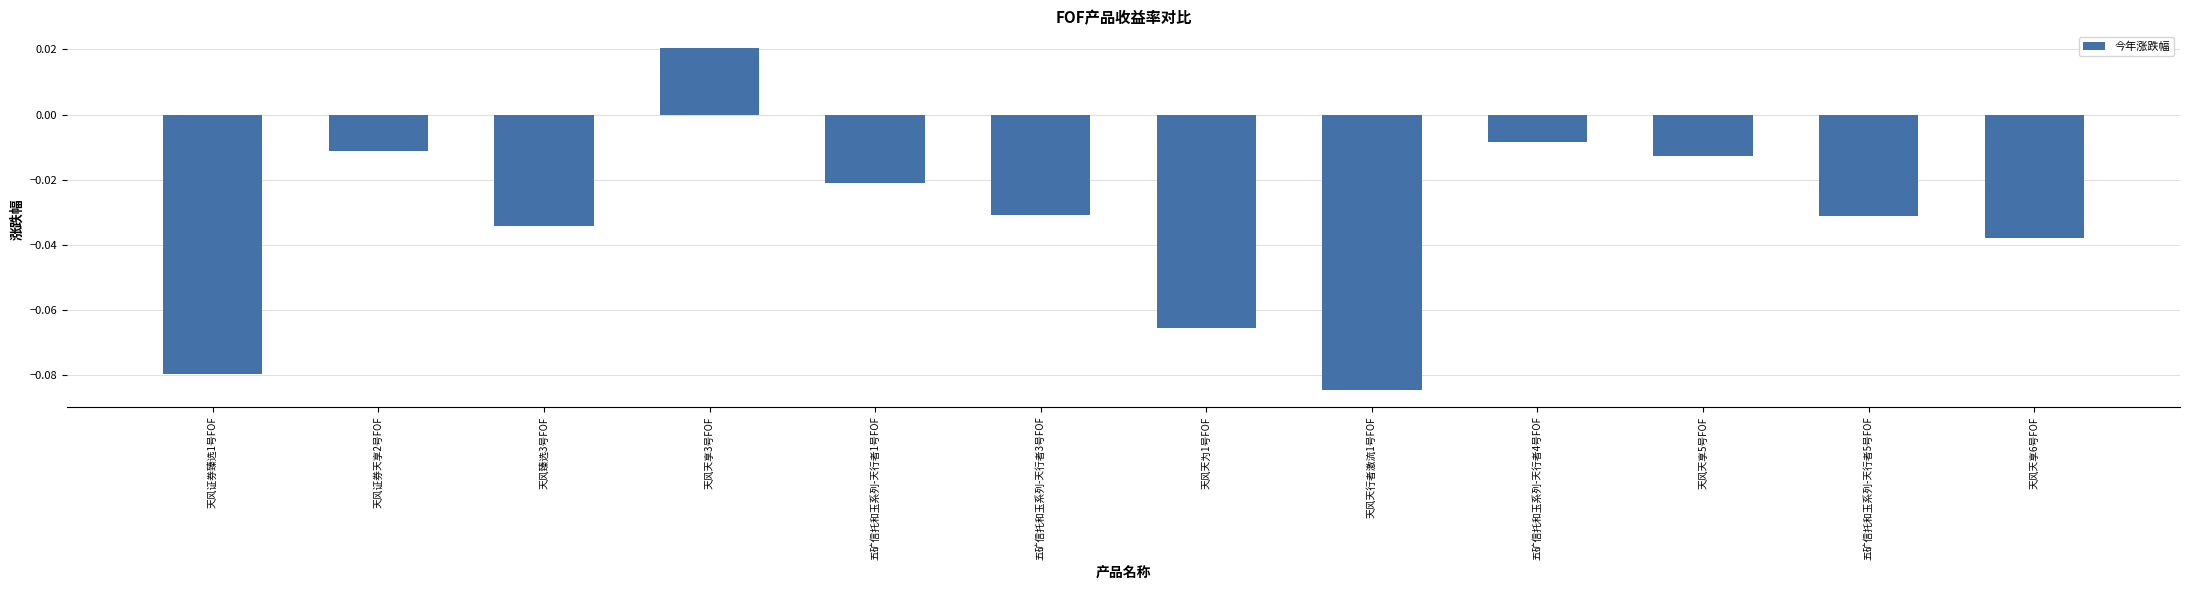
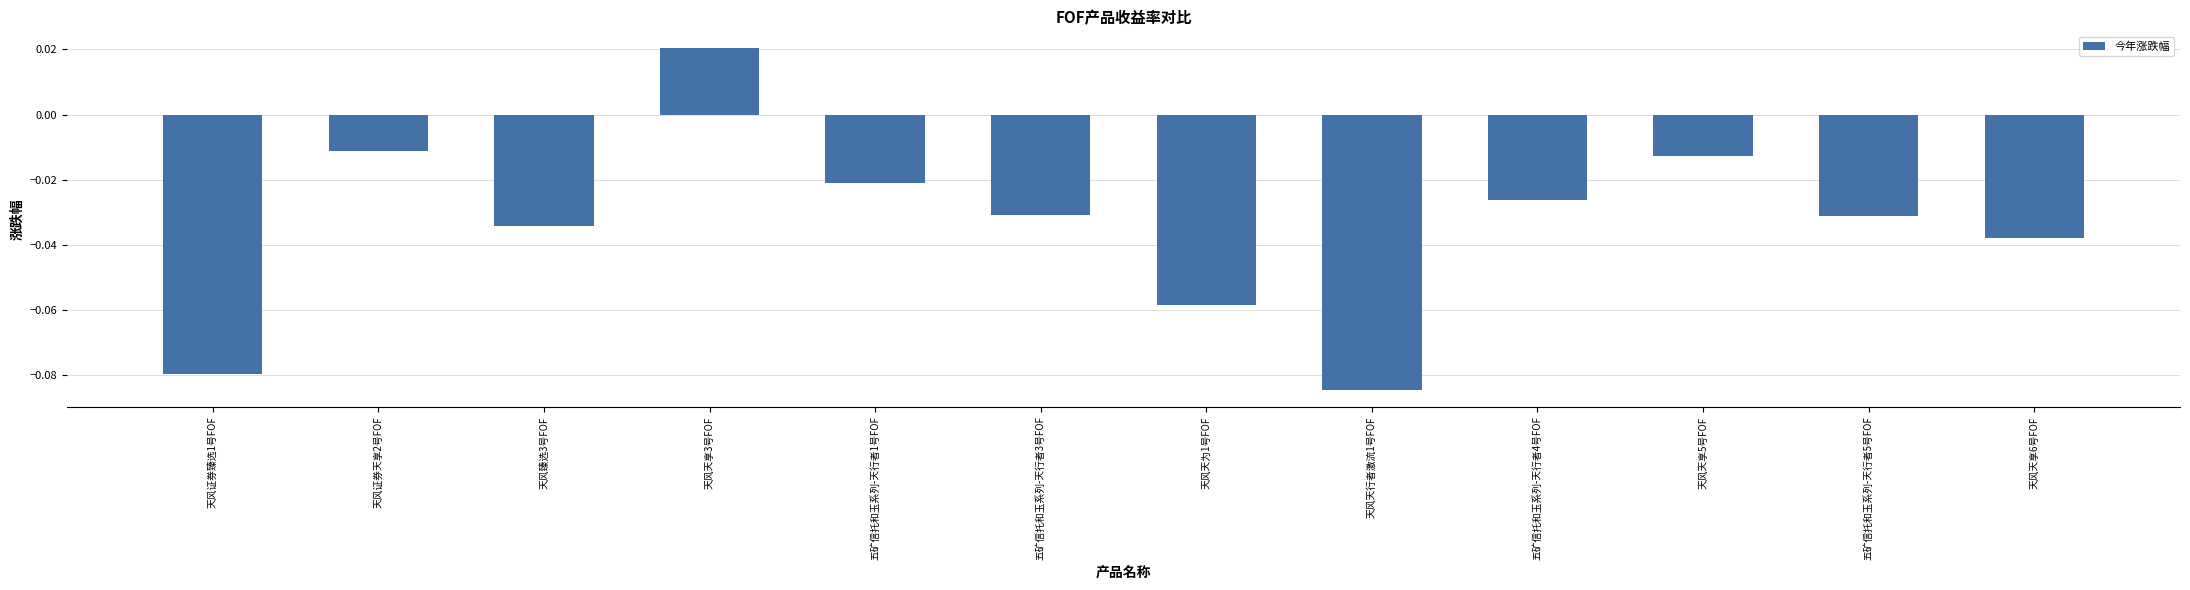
  {
    "天风证券臻选1号FOF": -0.080,
    "天风证券天享2号FOF": -0.011,
    "天风臻选3号FOF": -0.034,
    "天风天享3号FOF": 0.020,
    "五矿信托和玉系列-天行者1号FOF": -0.021,
    "五矿信托和玉系列-天行者3号FOF": -0.031,
-   "天风天为1号FOF": -0.066,
+   "天风天为1号FOF": -0.059,
    "天风天行者激流1号FOF": -0.085,
-   "五矿信托和玉系列-天行者4号FOF": -0.008,
+   "五矿信托和玉系列-天行者4号FOF": -0.026,
    "天风天享5号FOF": -0.013,
    "五矿信托和玉系列-天行者5号FOF": -0.031,
    "天风天享6号FOF": -0.038
  }
